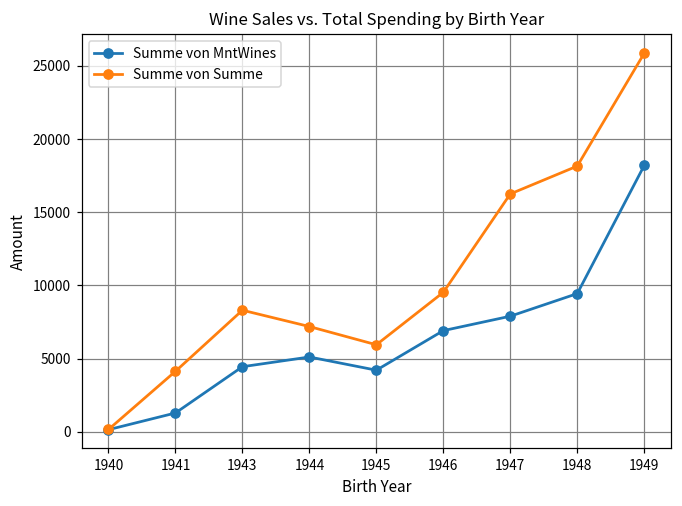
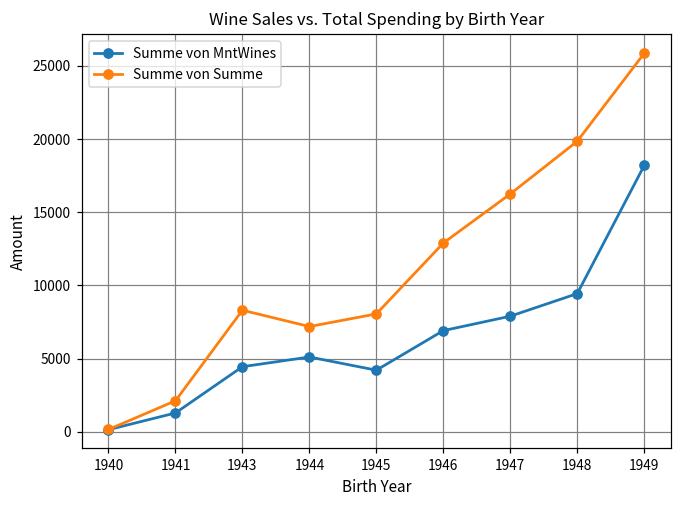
  {
    "Summe von MntWines": {
      "1941": 1300,
      "1943": 4400,
      "1944": 5100,
      "1945": 4200,
      "1946": 6900,
      "1947": 7900,
      "1948": 9400,
      "1949": 18200
    },
    "Summe von Summe": {
-     "1941": 4100,
+     "1941": 2100,
      "1943": 8300,
      "1944": 7200,
-     "1945": 5900,
-     "1946": 9500,
+     "1945": 8100,
+     "1946": 12900,
      "1947": 16300,
-     "1948": 18200,
+     "1948": 19800,
      "1949": 25900
    }
  }
